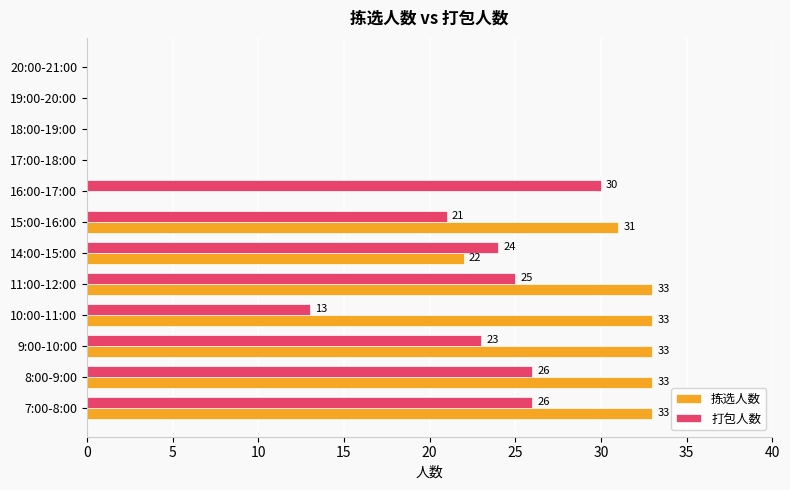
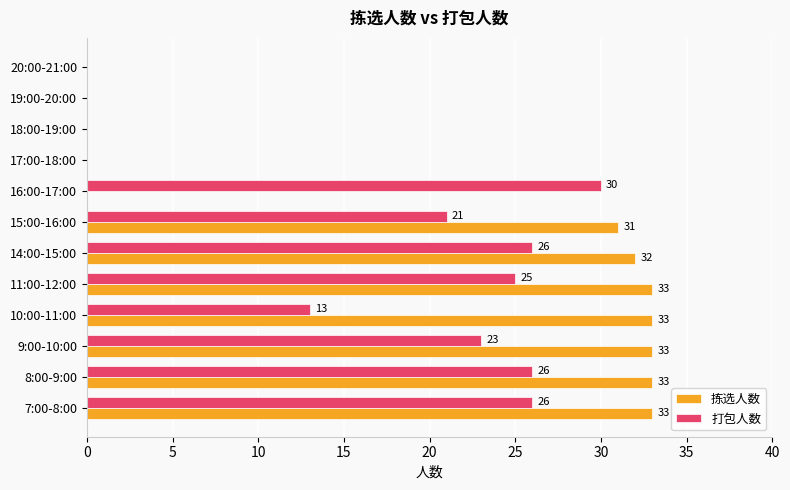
  {
    "拣选人数": {
      "15:00-16:00": 31,
-     "14:00-15:00": 22,
+     "14:00-15:00": 32,
      "11:00-12:00": 33,
      "10:00-11:00": 33,
      "9:00-10:00": 33,
      "8:00-9:00": 33,
      "7:00-8:00": 33
    },
    "打包人数": {
      "16:00-17:00": 30,
      "15:00-16:00": 21,
-     "14:00-15:00": 24,
+     "14:00-15:00": 26,
      "11:00-12:00": 25,
      "10:00-11:00": 13,
      "9:00-10:00": 23,
      "8:00-9:00": 26,
      "7:00-8:00": 26
    }
  }
